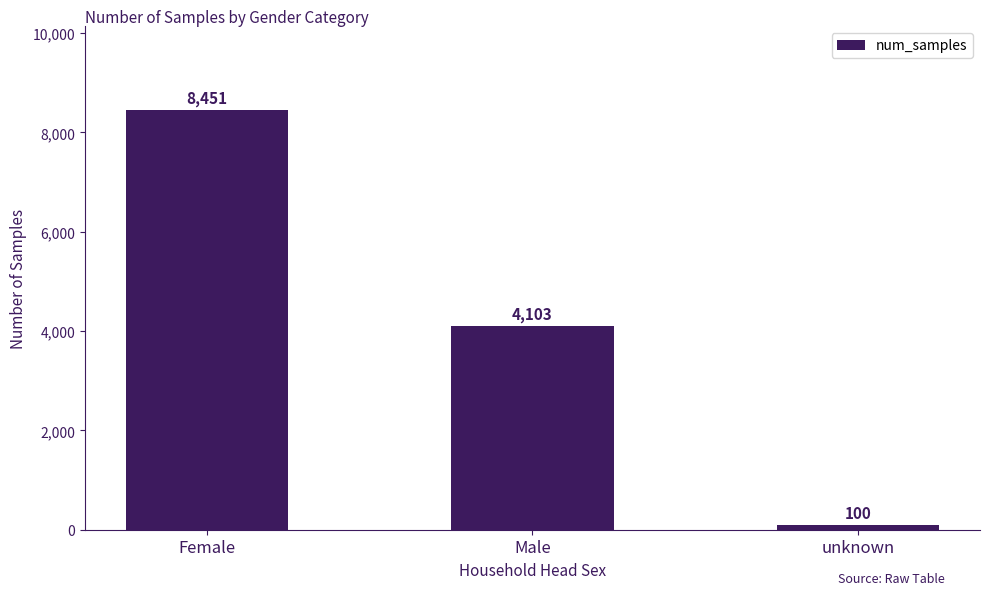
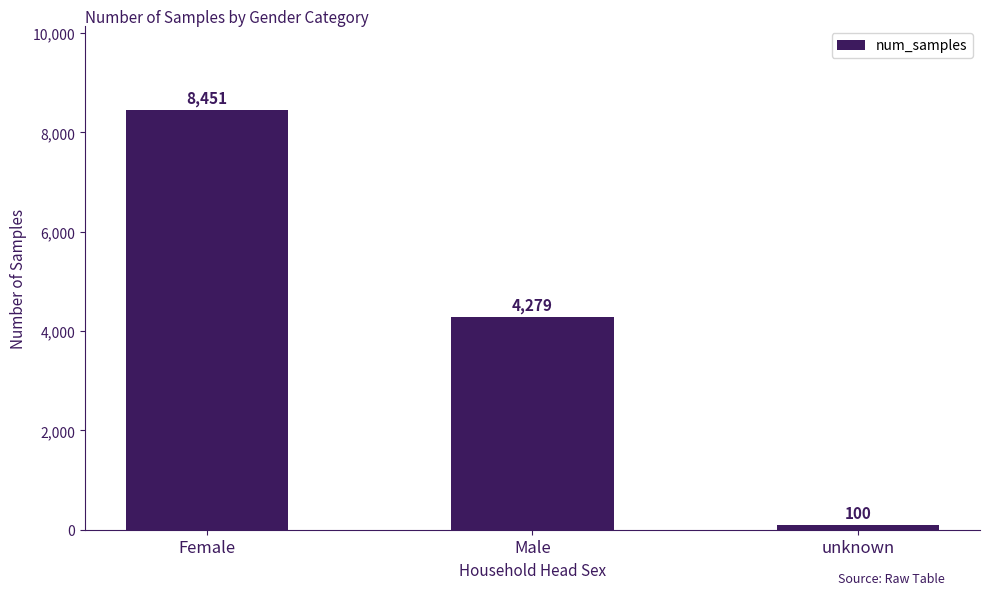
  {
    "Female": "8,451",
-   "Male": "4,103",
+   "Male": "4,279",
    "unknown": "100"
  }
